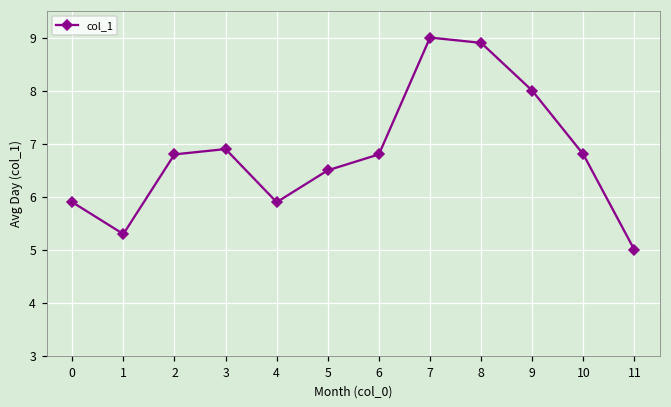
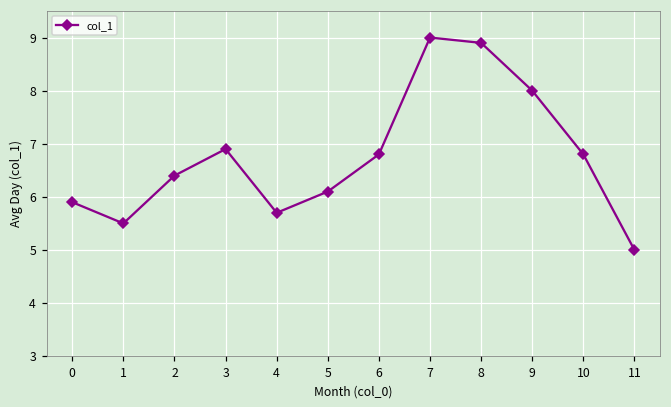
  {
    "0": 5.9,
-   "1": 5.3,
-   "2": 6.8,
+   "1": 5.5,
+   "2": 6.4,
    "3": 6.9,
-   "4": 5.9,
-   "5": 6.5,
+   "4": 5.7,
+   "5": 6.1,
    "6": 6.8,
    "7": 9.0,
    "8": 8.9,
    "9": 8.0,
    "10": 6.8,
    "11": 5.0
  }
